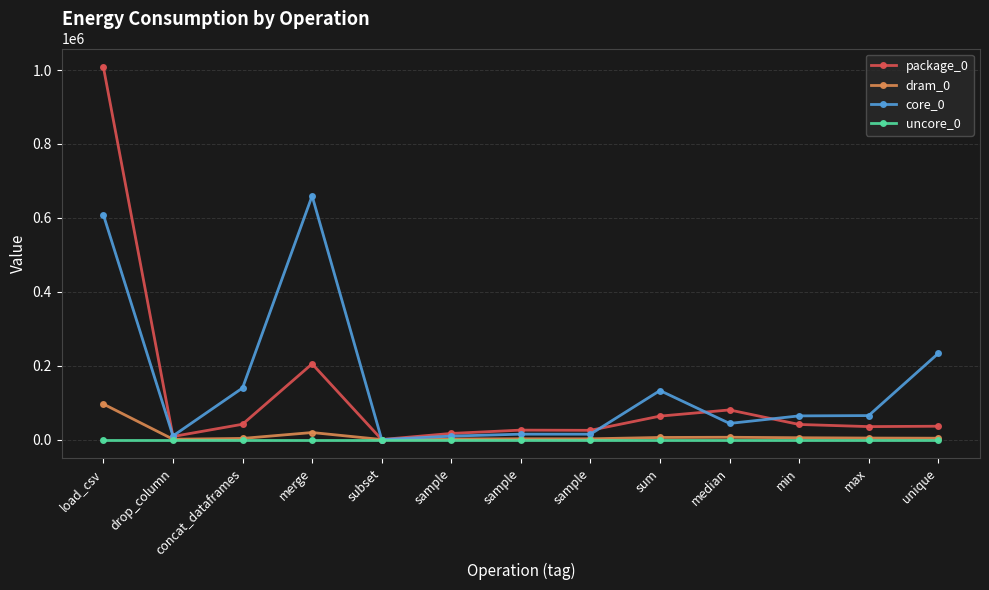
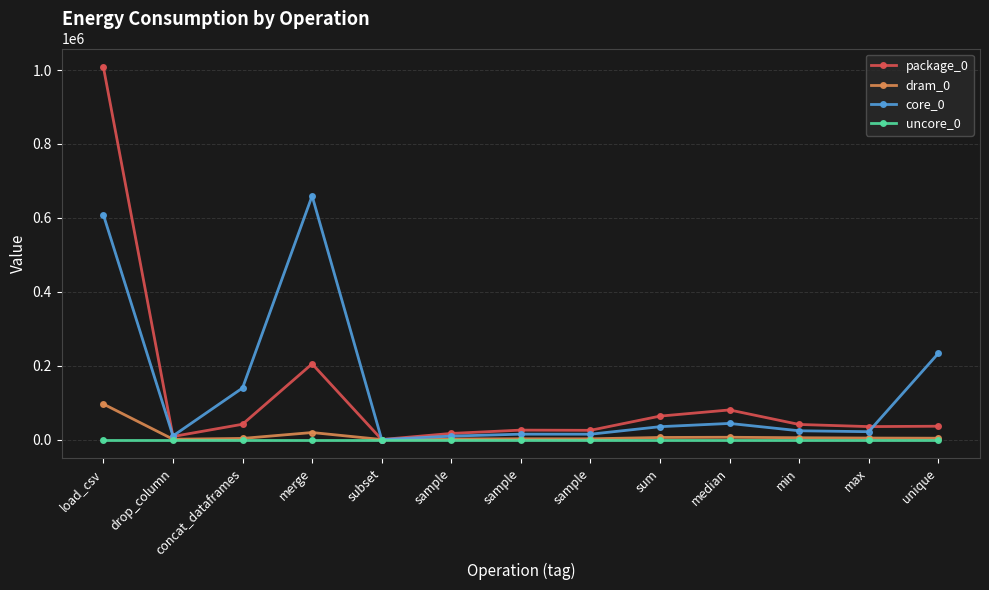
  {
    "core_0": {
      "load_csv": 610000,
      "concat_dataframes": 140000,
      "merge": 660000,
-     "sum": 130000,
+     "sum": 30000,
      "median": 40000,
-     "min": 60000,
-     "max": 60000,
+     "min": 20000,
+     "max": 20000,
      "unique": 230000
    },
    "uncore_0": {
      "load_csv": 0,
      "merge": 0
    }
  }
